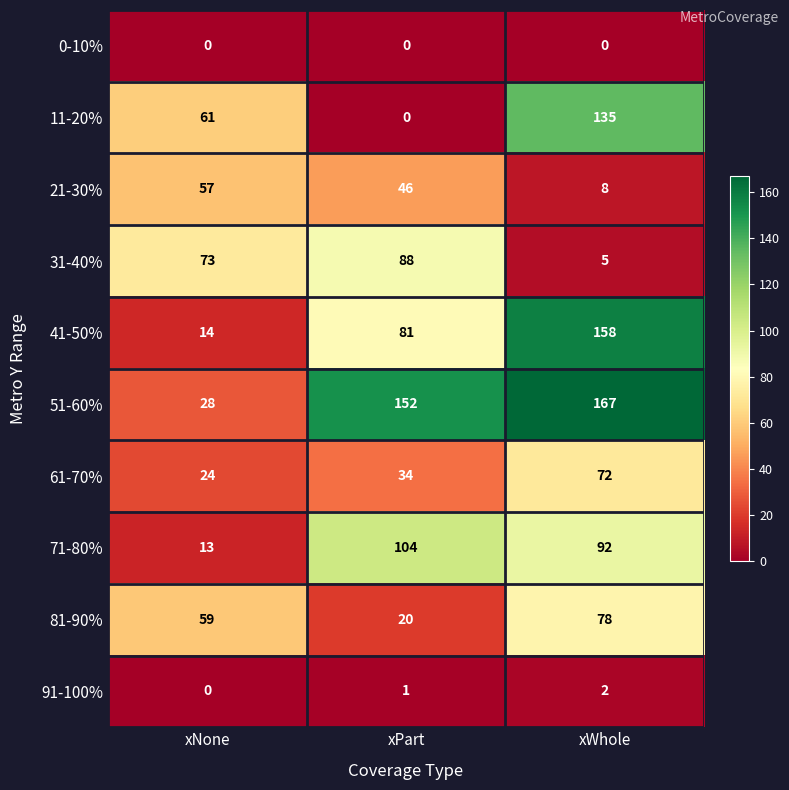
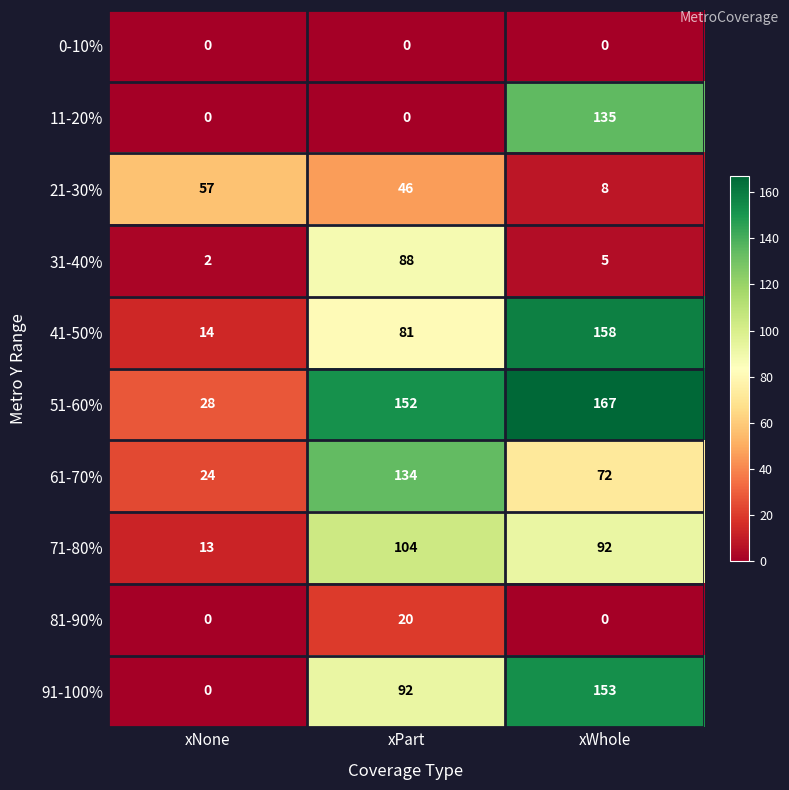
  {
    "0-10%": {
      "xNone": 0,
      "xPart": 0,
      "xWhole": 0
    },
    "11-20%": {
-     "xNone": 61,
+     "xNone": 0,
      "xPart": 0,
      "xWhole": 135
    },
    "21-30%": {
      "xNone": 57,
      "xPart": 46,
      "xWhole": 8
    },
    "31-40%": {
-     "xNone": 73,
+     "xNone": 2,
      "xPart": 88,
      "xWhole": 5
    },
    "41-50%": {
      "xNone": 14,
      "xPart": 81,
      "xWhole": 158
    },
    "51-60%": {
      "xNone": 28,
      "xPart": 152,
      "xWhole": 167
    },
    "61-70%": {
      "xNone": 24,
-     "xPart": 34,
+     "xPart": 134,
      "xWhole": 72
    },
    "71-80%": {
      "xNone": 13,
      "xPart": 104,
      "xWhole": 92
    },
    "81-90%": {
-     "xNone": 59,
+     "xNone": 0,
      "xPart": 20,
-     "xWhole": 78
+     "xWhole": 0
    },
    "91-100%": {
      "xNone": 0,
-     "xPart": 1,
-     "xWhole": 2
+     "xPart": 92,
+     "xWhole": 153
    }
  }
